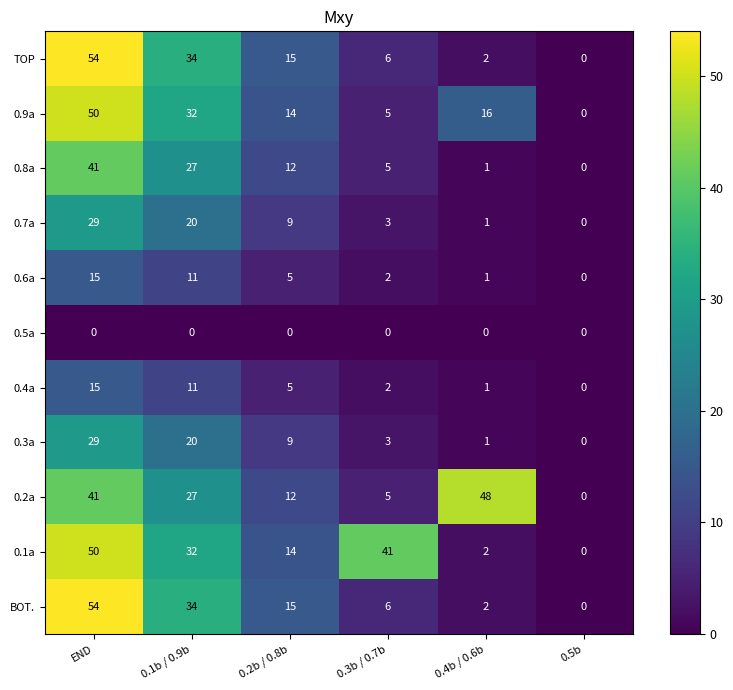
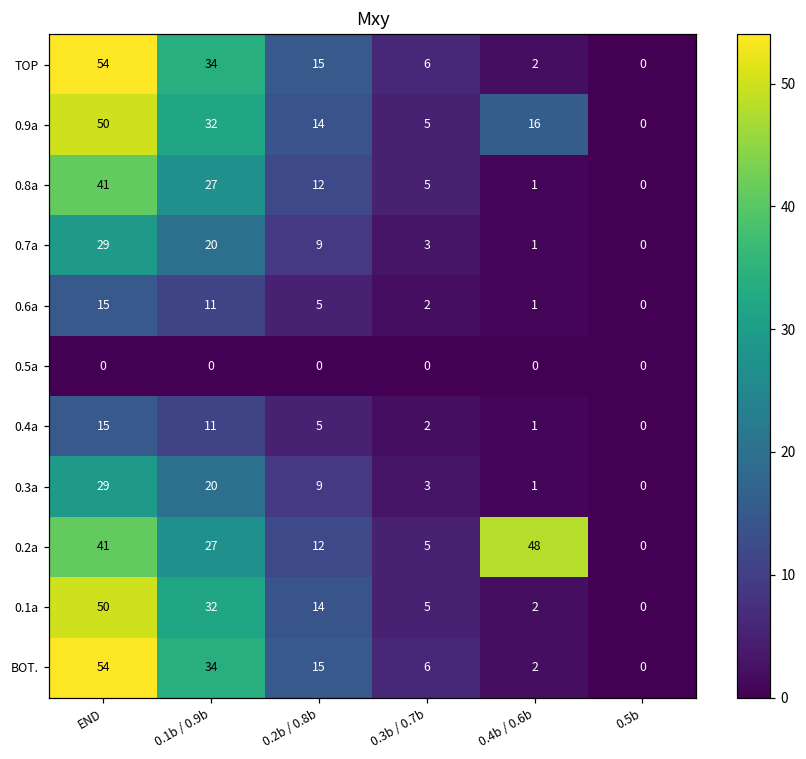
  {
    "TOP": {
      "END": 54,
      "0.1b / 0.9b": 34,
      "0.2b / 0.8b": 15,
      "0.3b / 0.7b": 6,
      "0.4b / 0.6b": 2,
      "0.5b": 0
    },
    "0.9a": {
      "END": 50,
      "0.1b / 0.9b": 32,
      "0.2b / 0.8b": 14,
      "0.3b / 0.7b": 5,
      "0.4b / 0.6b": 16,
      "0.5b": 0
    },
    "0.8a": {
      "END": 41,
      "0.1b / 0.9b": 27,
      "0.2b / 0.8b": 12,
      "0.3b / 0.7b": 5,
      "0.4b / 0.6b": 1,
      "0.5b": 0
    },
    "0.7a": {
      "END": 29,
      "0.1b / 0.9b": 20,
      "0.2b / 0.8b": 9,
      "0.3b / 0.7b": 3,
      "0.4b / 0.6b": 1,
      "0.5b": 0
    },
    "0.6a": {
      "END": 15,
      "0.1b / 0.9b": 11,
      "0.2b / 0.8b": 5,
      "0.3b / 0.7b": 2,
      "0.4b / 0.6b": 1,
      "0.5b": 0
    },
    "0.5a": {
      "END": 0,
      "0.1b / 0.9b": 0,
      "0.2b / 0.8b": 0,
      "0.3b / 0.7b": 0,
      "0.4b / 0.6b": 0,
      "0.5b": 0
    },
    "0.4a": {
      "END": 15,
      "0.1b / 0.9b": 11,
      "0.2b / 0.8b": 5,
      "0.3b / 0.7b": 2,
      "0.4b / 0.6b": 1,
      "0.5b": 0
    },
    "0.3a": {
      "END": 29,
      "0.1b / 0.9b": 20,
      "0.2b / 0.8b": 9,
      "0.3b / 0.7b": 3,
      "0.4b / 0.6b": 1,
      "0.5b": 0
    },
    "0.2a": {
      "END": 41,
      "0.1b / 0.9b": 27,
      "0.2b / 0.8b": 12,
      "0.3b / 0.7b": 5,
      "0.4b / 0.6b": 48,
      "0.5b": 0
    },
    "0.1a": {
      "END": 50,
      "0.1b / 0.9b": 32,
      "0.2b / 0.8b": 14,
-     "0.3b / 0.7b": 41,
+     "0.3b / 0.7b": 5,
      "0.4b / 0.6b": 2,
      "0.5b": 0
    },
    "BOT.": {
      "END": 54,
      "0.1b / 0.9b": 34,
      "0.2b / 0.8b": 15,
      "0.3b / 0.7b": 6,
      "0.4b / 0.6b": 2,
      "0.5b": 0
    }
  }
